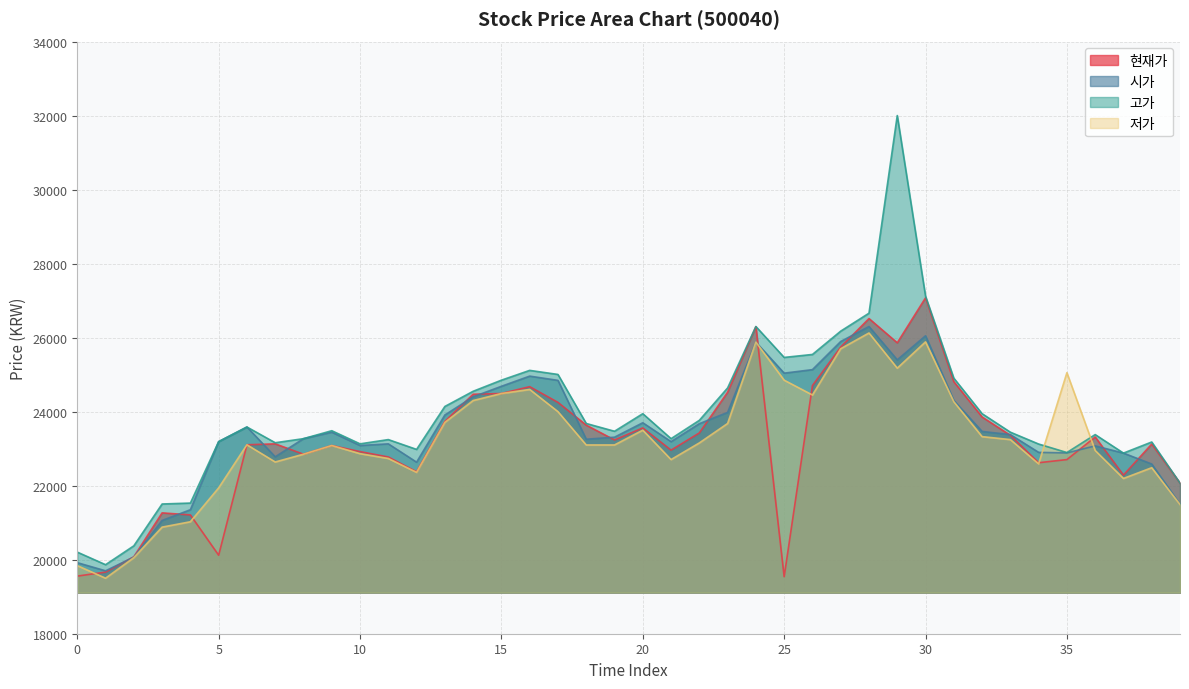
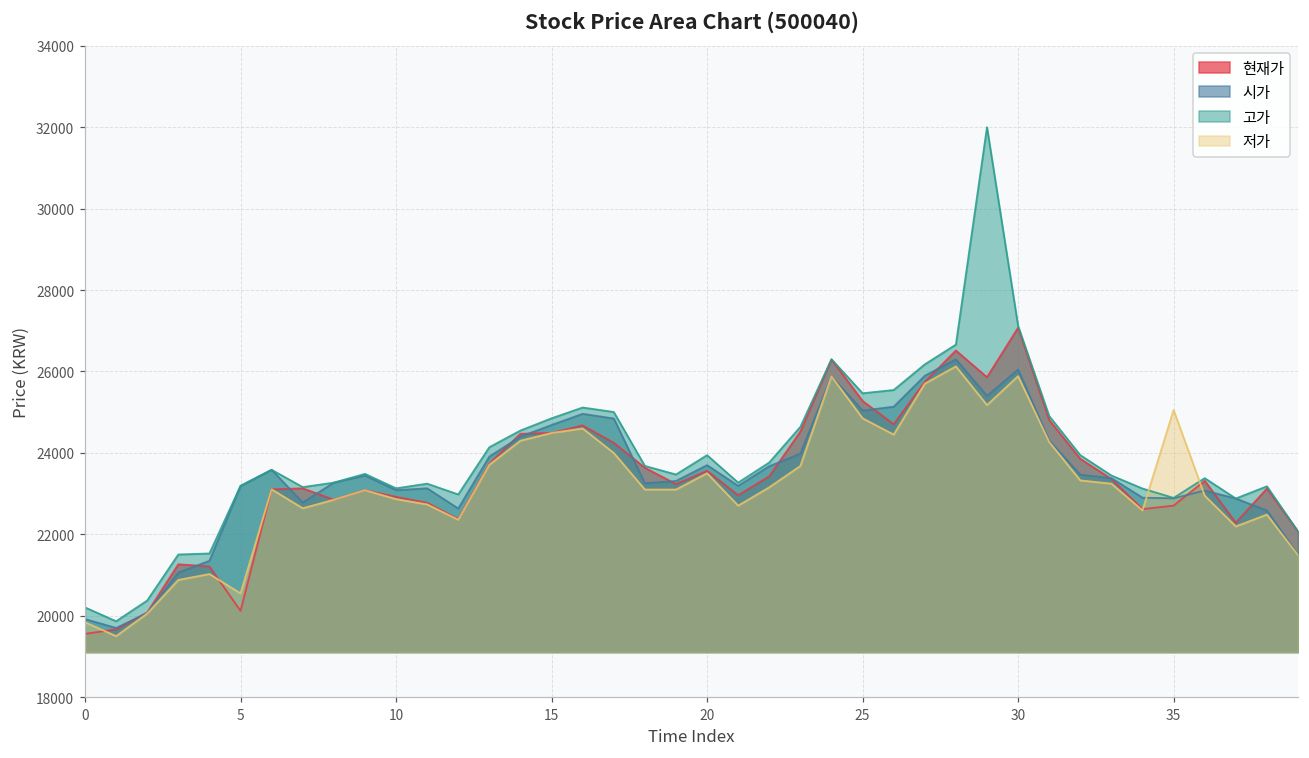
  {
    "현재가": {
      "0": 19600,
      "5": 20100,
-     "25": 19500,
+     "25": 25300,
      "35": 22700
    },
    "저가": {
      "0": 19800,
-     "5": 21900,
+     "5": 20500,
      "25": 24900,
      "30": 25900,
      "35": 25100
    }
  }
